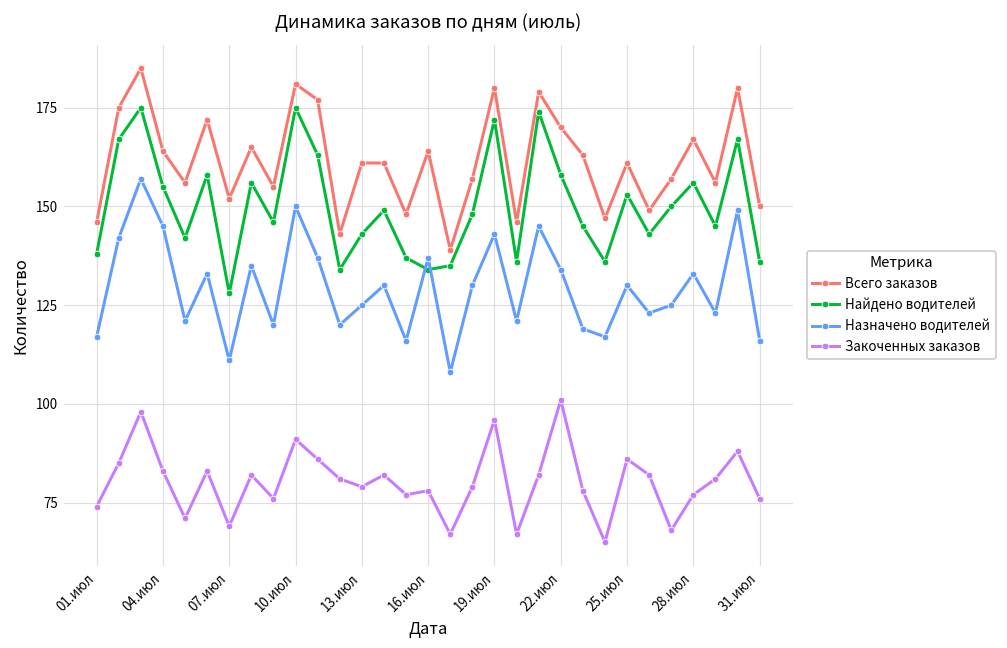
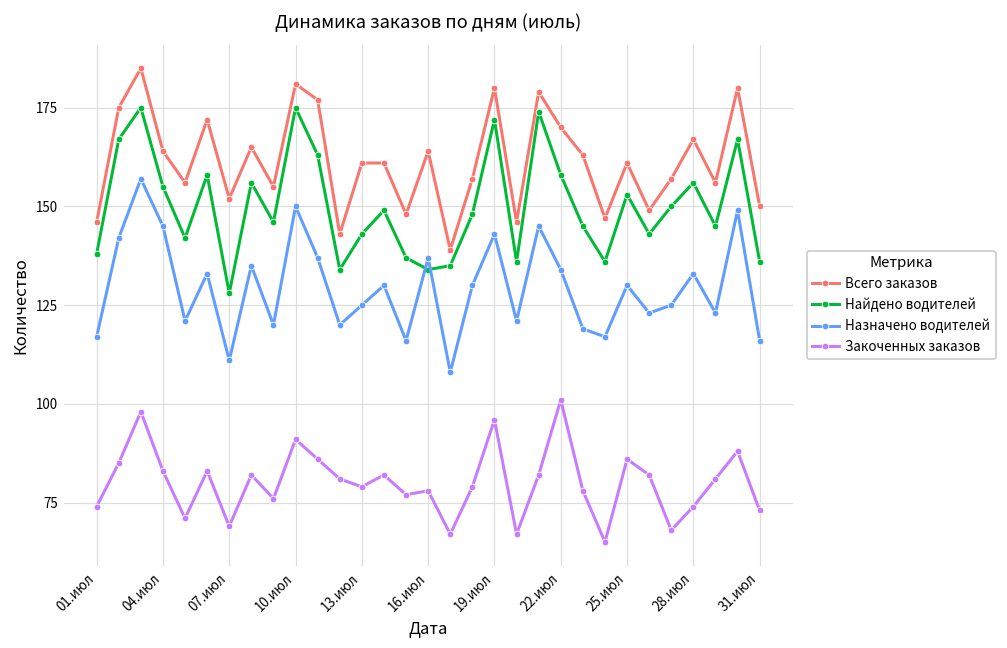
  {
    "Всего заказов": {
      "01.июл": 146,
      "04.июл": 164,
      "07.июл": 152,
      "10.июл": 181,
      "13.июл": 161,
      "16.июл": 164,
      "19.июл": 180,
      "22.июл": 170,
      "25.июл": 161,
      "28.июл": 167,
      "31.июл": 150
    },
    "Найдено водителей": {
      "01.июл": 138,
      "04.июл": 155,
      "07.июл": 128,
      "10.июл": 175,
      "13.июл": 143,
      "16.июл": 134,
      "19.июл": 172,
      "22.июл": 158,
      "25.июл": 153,
      "28.июл": 156,
      "31.июл": 136
    },
    "Назначено водителей": {
      "01.июл": 117,
      "04.июл": 145,
      "07.июл": 111,
      "10.июл": 150,
      "13.июл": 125,
      "16.июл": 137,
      "19.июл": 143,
      "22.июл": 134,
      "25.июл": 130,
      "28.июл": 133,
      "31.июл": 116
    },
    "Закоченных заказов": {
      "01.июл": 74,
      "04.июл": 83,
      "07.июл": 69,
      "10.июл": 91,
      "13.июл": 79,
      "16.июл": 78,
      "19.июл": 96,
      "22.июл": 101,
      "25.июл": 86,
-     "28.июл": 77,
-     "31.июл": 76
+     "28.июл": 74,
+     "31.июл": 73
    }
  }
